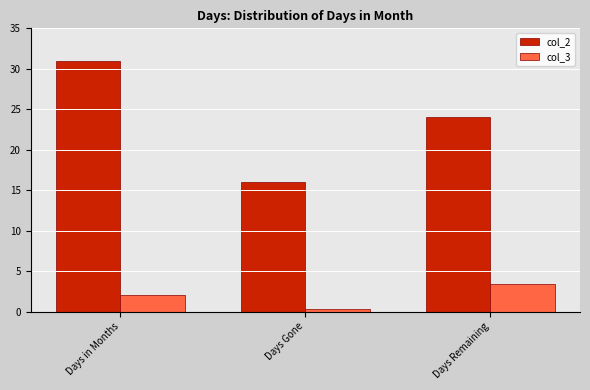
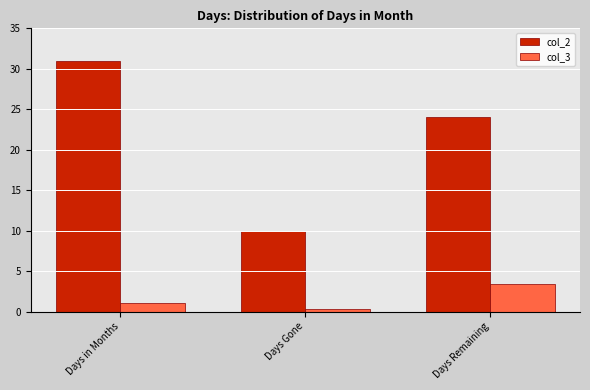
  {
    "col_2": {
      "Days in Months": 31,
-     "Days Gone": 16,
+     "Days Gone": 10,
      "Days Remaining": 24
    },
    "col_3": {
-     "Days in Months": 2,
+     "Days in Months": 1,
      "Days Gone": 0,
      "Days Remaining": 3
    }
  }
